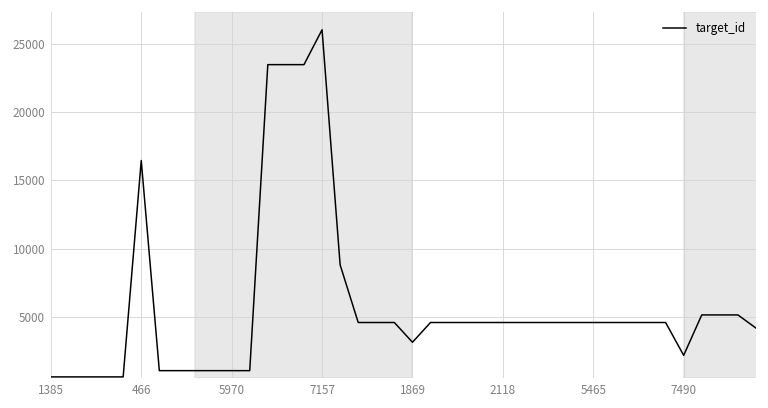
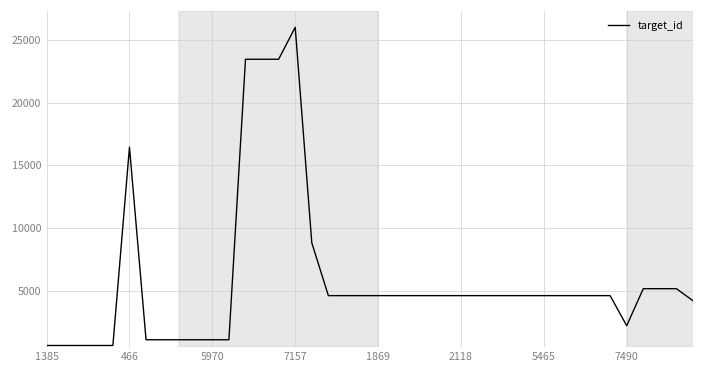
  {
    "1385": 600,
    "466": 16500,
    "5970": 1100,
    "7157": 26000,
-   "1869": 3200,
+   "1869": 4600,
    "2118": 4600,
    "5465": 4600,
    "7490": 2200
  }
